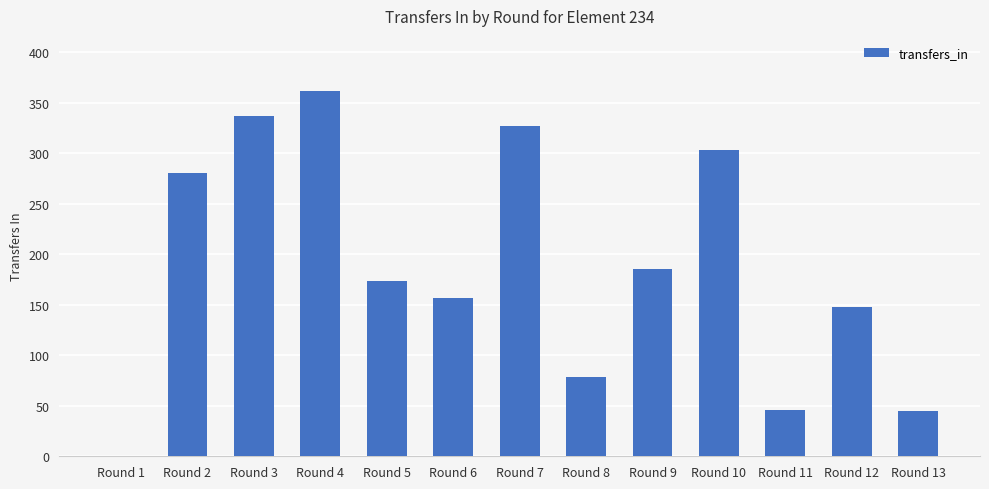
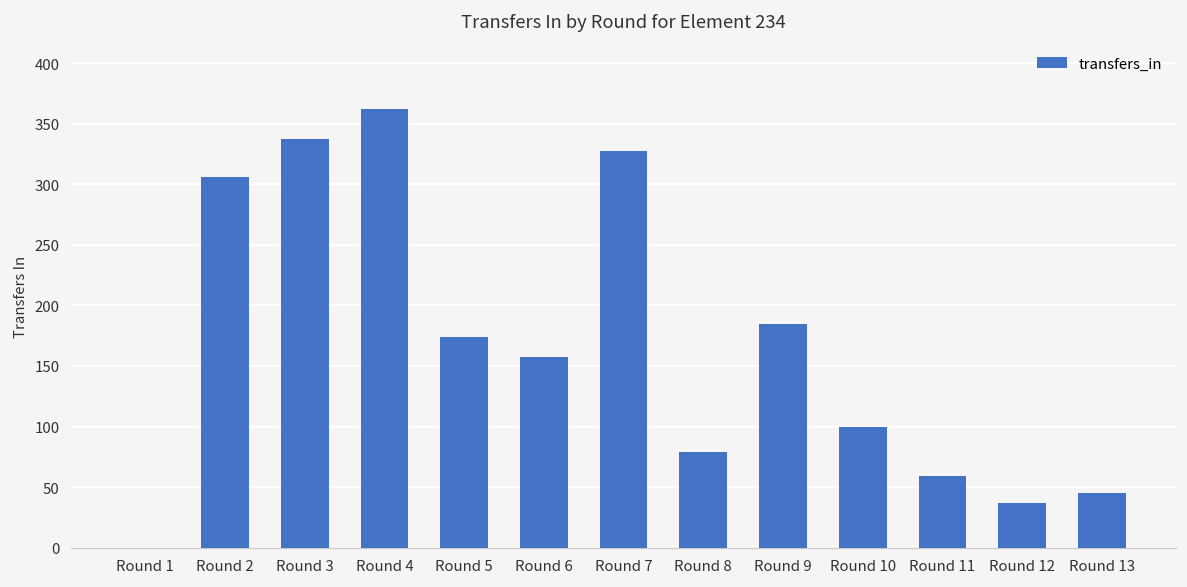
  {
    "Round 1": 0,
-   "Round 2": 281,
+   "Round 2": 306,
    "Round 3": 337,
    "Round 4": 362,
    "Round 5": 174,
    "Round 6": 157,
    "Round 7": 327,
    "Round 8": 79,
    "Round 9": 185,
-   "Round 10": 303,
-   "Round 11": 46,
-   "Round 12": 148,
+   "Round 10": 100,
+   "Round 11": 59,
+   "Round 12": 37,
    "Round 13": 45
  }
